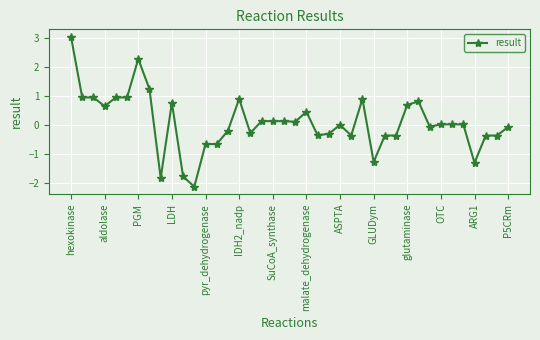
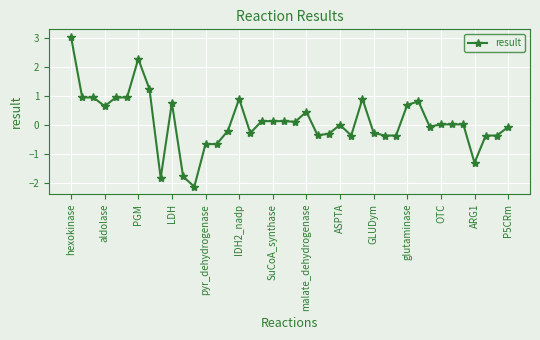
  {
    "hexokinase": 3.0,
    "aldolase": 0.6,
    "PGM": 2.3,
    "LDH": 0.8,
    "pyr_dehydrogenase": -0.7,
    "IDH2_nadp": 0.9,
    "SuCoA_synthase": 0.1,
    "malate_dehydrogenase": 0.4,
    "ASPTA": 0.0,
-   "GLUDym": -1.3,
+   "GLUDym": -0.3,
    "glutaminase": 0.7,
    "OTC": 0.0,
    "ARG1": -1.3,
    "P5CRm": -0.1
  }
